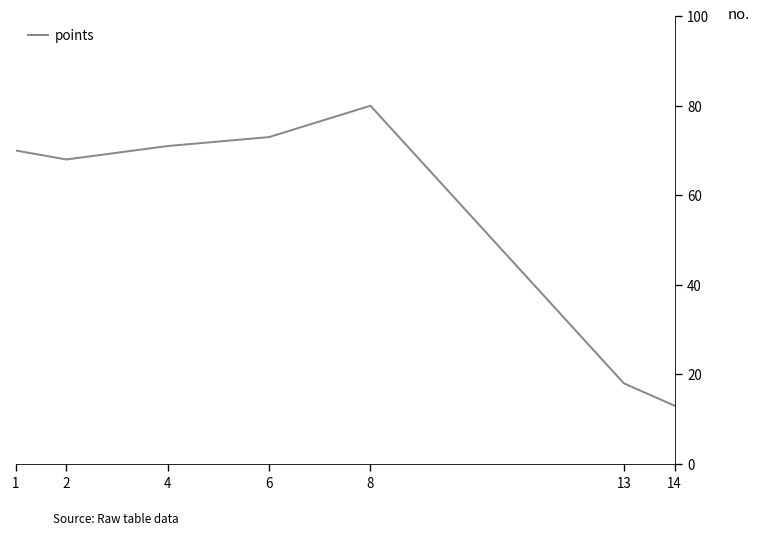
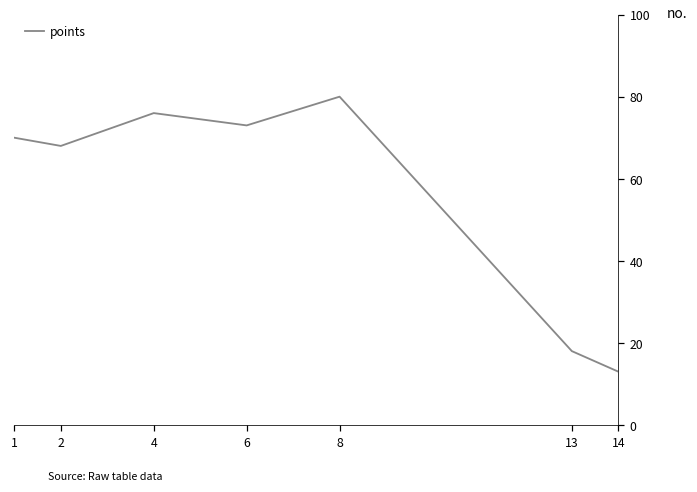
  {
    "1": 70,
    "2": 68,
-   "4": 71,
+   "4": 76,
    "6": 73,
    "8": 80,
    "13": 18,
    "14": 13
  }
